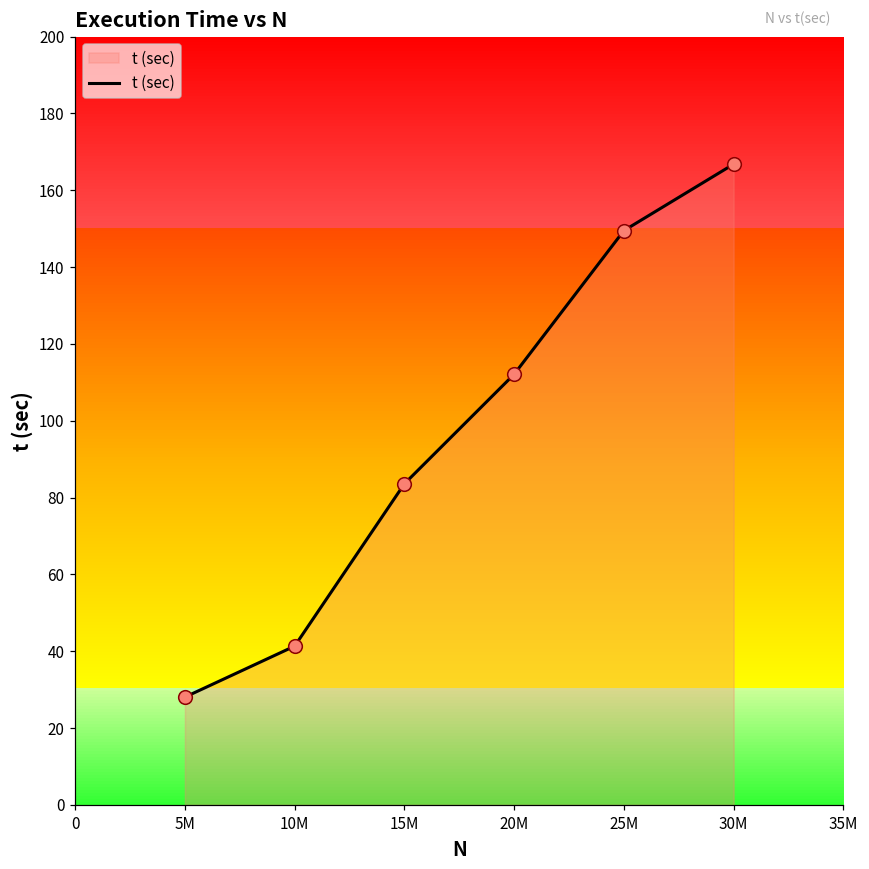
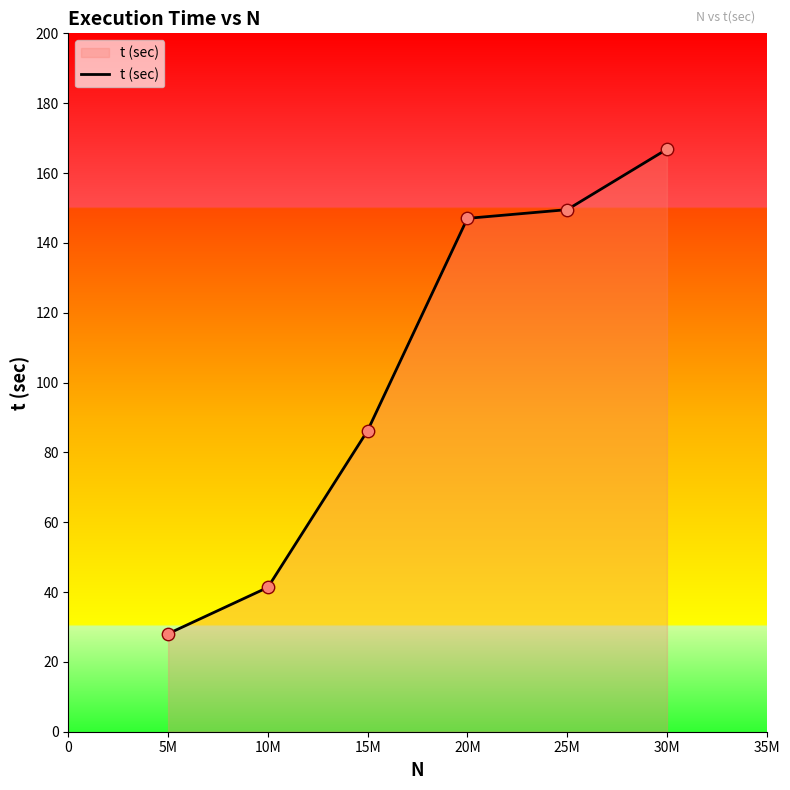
  {
    "5M": 28,
    "10M": 41,
-   "15M": 84,
-   "20M": 112,
+   "15M": 86,
+   "20M": 147,
    "25M": 150,
    "30M": 167
  }
